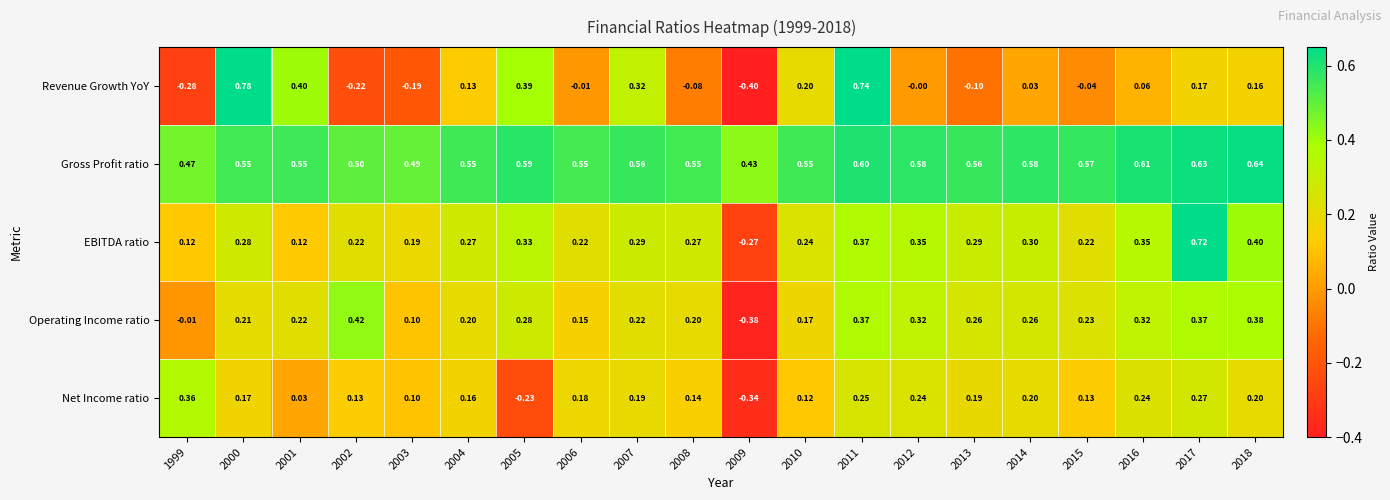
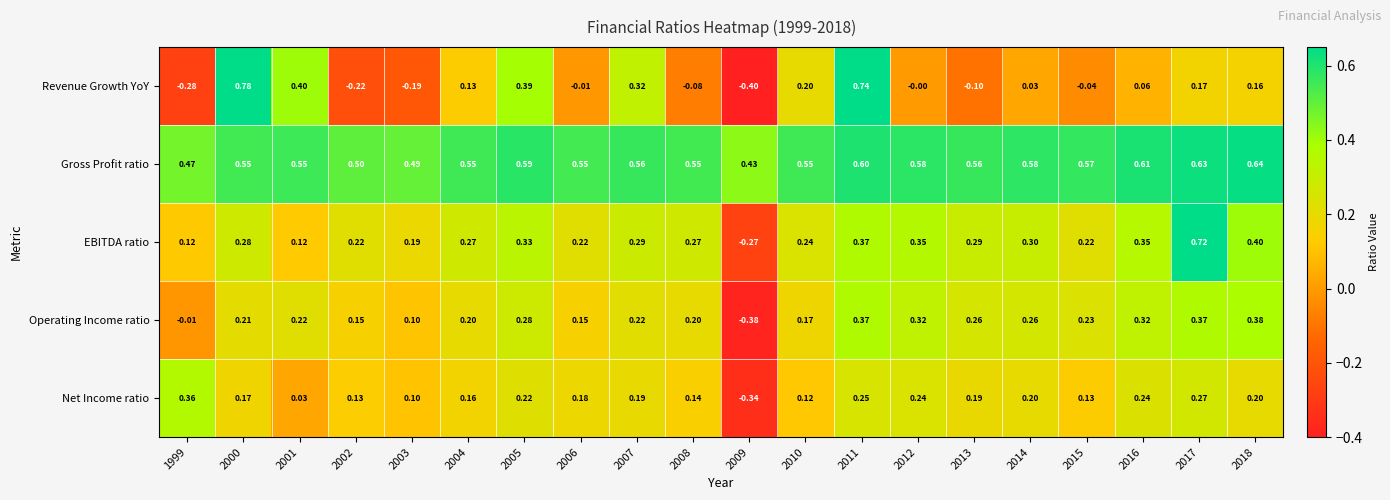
  {
    "Revenue Growth YoY": {
      "1999": -0.28,
      "2000": 0.78,
      "2001": 0.40,
      "2002": -0.22,
      "2003": -0.19,
      "2004": 0.13,
      "2005": 0.39,
      "2006": -0.01,
      "2007": 0.32,
      "2008": -0.08,
      "2009": -0.40,
      "2010": 0.20,
      "2011": 0.74,
      "2012": -0.00,
      "2013": -0.10,
      "2014": 0.03,
      "2015": -0.04,
      "2016": 0.06,
      "2017": 0.17,
      "2018": 0.16
    },
    "Gross Profit ratio": {
      "1999": 0.47,
      "2000": 0.55,
      "2001": 0.55,
      "2002": 0.50,
      "2003": 0.49,
      "2004": 0.55,
      "2005": 0.59,
      "2006": 0.55,
      "2007": 0.56,
      "2008": 0.55,
      "2009": 0.43,
      "2010": 0.55,
      "2011": 0.60,
      "2012": 0.58,
      "2013": 0.56,
      "2014": 0.58,
      "2015": 0.57,
      "2016": 0.61,
      "2017": 0.63,
      "2018": 0.64
    },
    "EBITDA ratio": {
      "1999": 0.12,
      "2000": 0.28,
      "2001": 0.12,
      "2002": 0.22,
      "2003": 0.19,
      "2004": 0.27,
      "2005": 0.33,
      "2006": 0.22,
      "2007": 0.29,
      "2008": 0.27,
      "2009": -0.27,
      "2010": 0.24,
      "2011": 0.37,
      "2012": 0.35,
      "2013": 0.29,
      "2014": 0.30,
      "2015": 0.22,
      "2016": 0.35,
      "2017": 0.72,
      "2018": 0.40
    },
    "Operating Income ratio": {
      "1999": -0.01,
      "2000": 0.21,
      "2001": 0.22,
-     "2002": 0.42,
+     "2002": 0.15,
      "2003": 0.10,
      "2004": 0.20,
      "2005": 0.28,
      "2006": 0.15,
      "2007": 0.22,
      "2008": 0.20,
      "2009": -0.38,
      "2010": 0.17,
      "2011": 0.37,
      "2012": 0.32,
      "2013": 0.26,
      "2014": 0.26,
      "2015": 0.23,
      "2016": 0.32,
      "2017": 0.37,
      "2018": 0.38
    },
    "Net Income ratio": {
      "1999": 0.36,
      "2000": 0.17,
      "2001": 0.03,
      "2002": 0.13,
      "2003": 0.10,
      "2004": 0.16,
-     "2005": -0.23,
+     "2005": 0.22,
      "2006": 0.18,
      "2007": 0.19,
      "2008": 0.14,
      "2009": -0.34,
      "2010": 0.12,
      "2011": 0.25,
      "2012": 0.24,
      "2013": 0.19,
      "2014": 0.20,
      "2015": 0.13,
      "2016": 0.24,
      "2017": 0.27,
      "2018": 0.20
    }
  }
